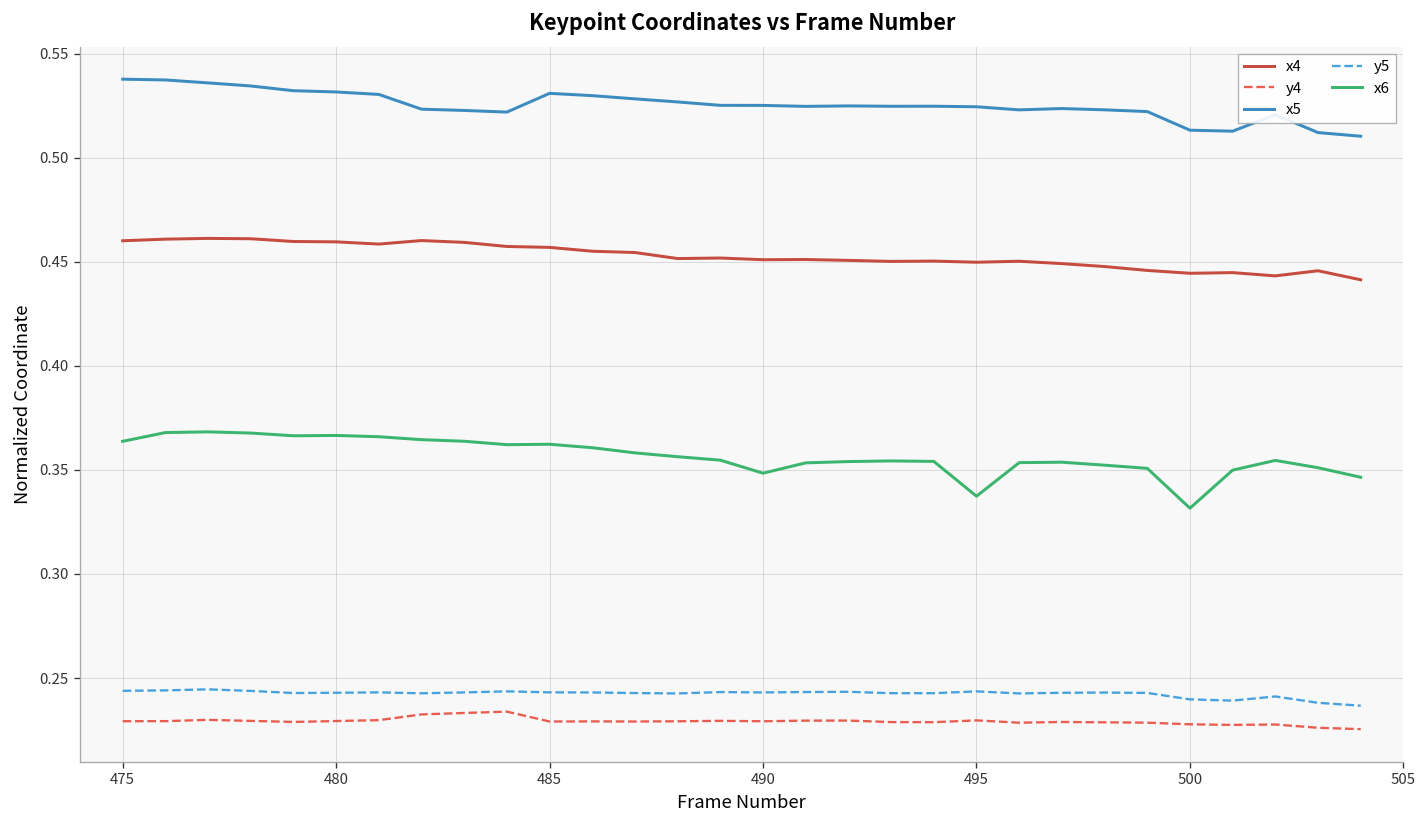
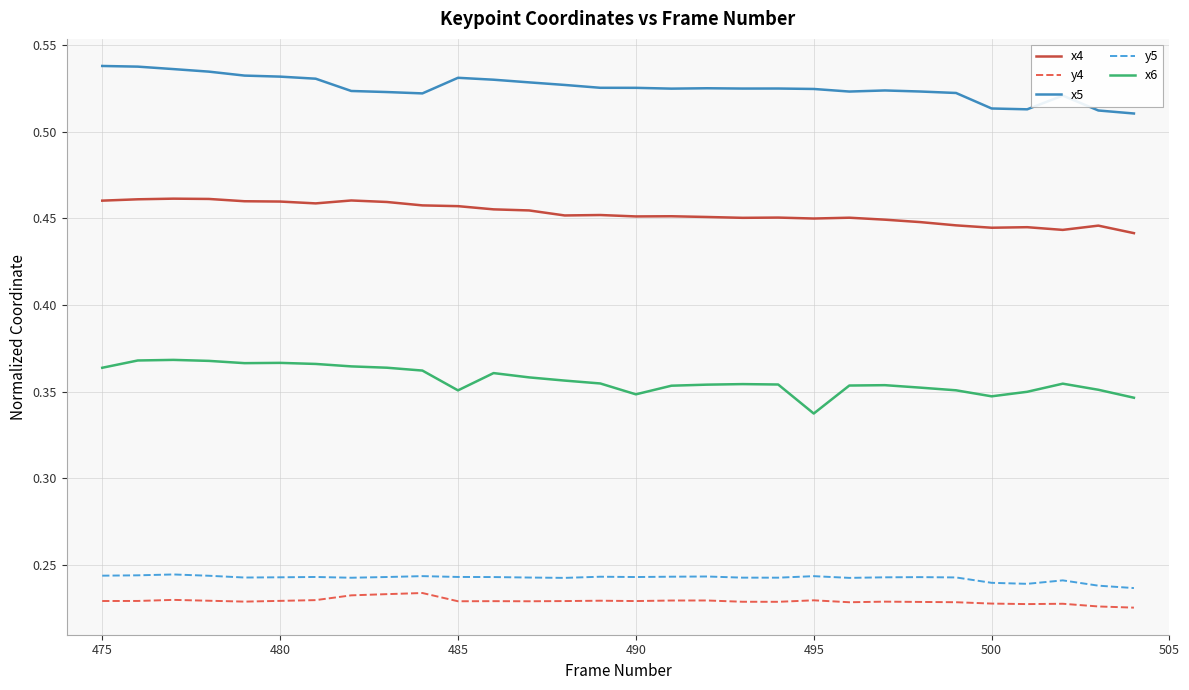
  {
    "x6": {
      "475": 0.364,
      "480": 0.367,
-     "485": 0.362,
+     "485": 0.351,
      "490": 0.348,
      "495": 0.337,
-     "500": 0.332
+     "500": 0.347
    }
  }
